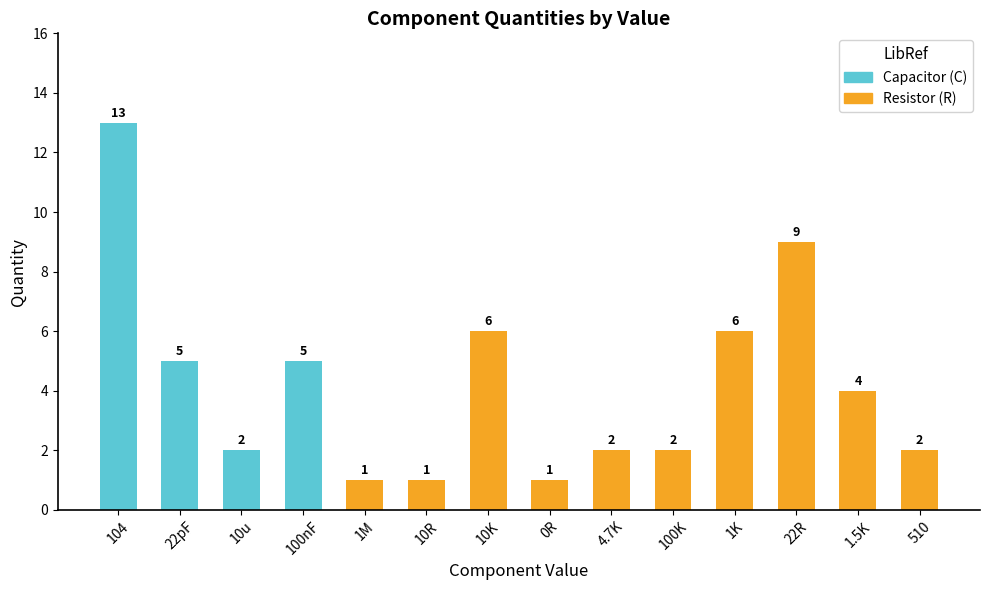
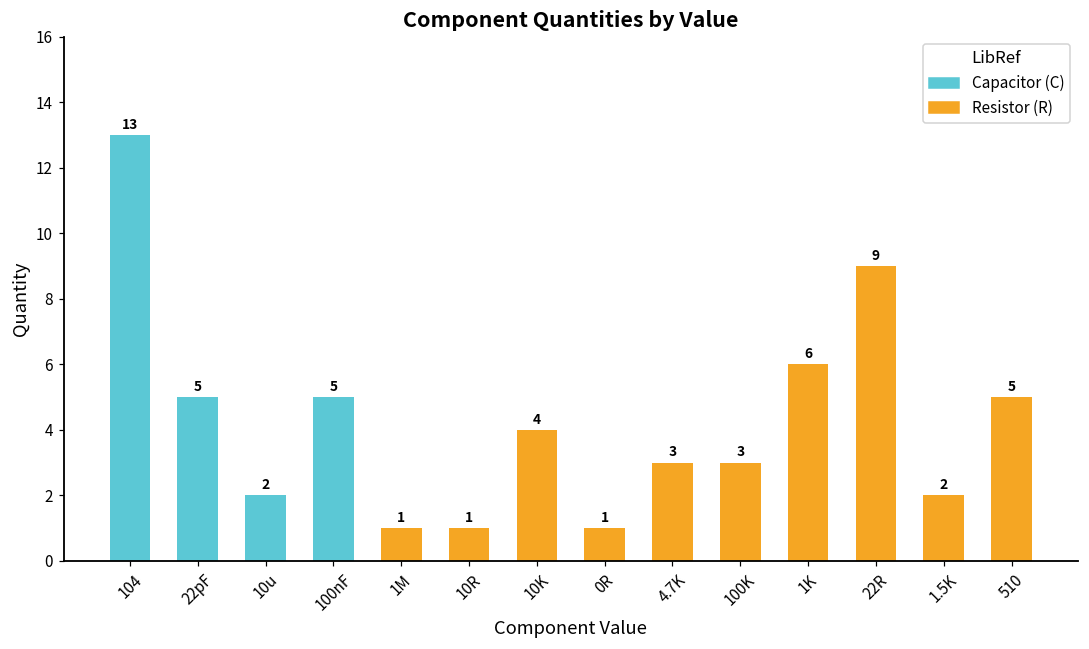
  {
    "104": 13,
    "22pF": 5,
    "10u": 2,
    "100nF": 5,
    "1M": 1,
    "10R": 1,
-   "10K": 6,
+   "10K": 4,
    "0R": 1,
-   "4.7K": 2,
-   "100K": 2,
+   "4.7K": 3,
+   "100K": 3,
    "1K": 6,
    "22R": 9,
-   "1.5K": 4,
-   "510": 2
+   "1.5K": 2,
+   "510": 5
  }
